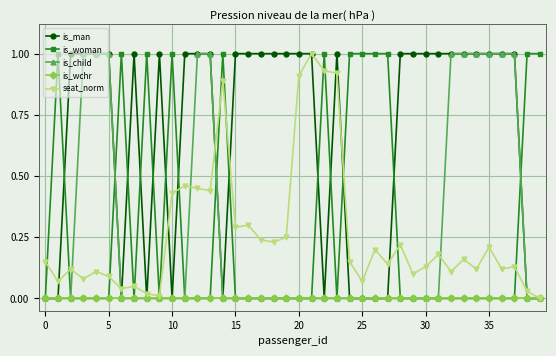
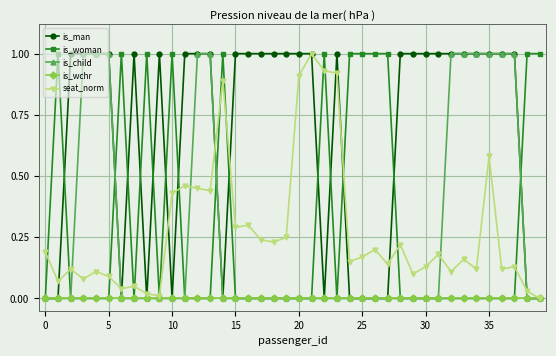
  {
    "is_man": {
      "15": 1.00,
      "20": 1.00,
      "30": 1.00
    },
    "is_woman": {
      "10": 1.00,
      "25": 1.00
    },
    "seat_norm": {
-     "0": 0.15,
+     "0": 0.19,
      "5": 0.09,
      "10": 0.43,
      "15": 0.29,
      "20": 0.91,
-     "25": 0.07,
+     "25": 0.17,
      "30": 0.13,
-     "35": 0.21
+     "35": 0.58
    }
  }
